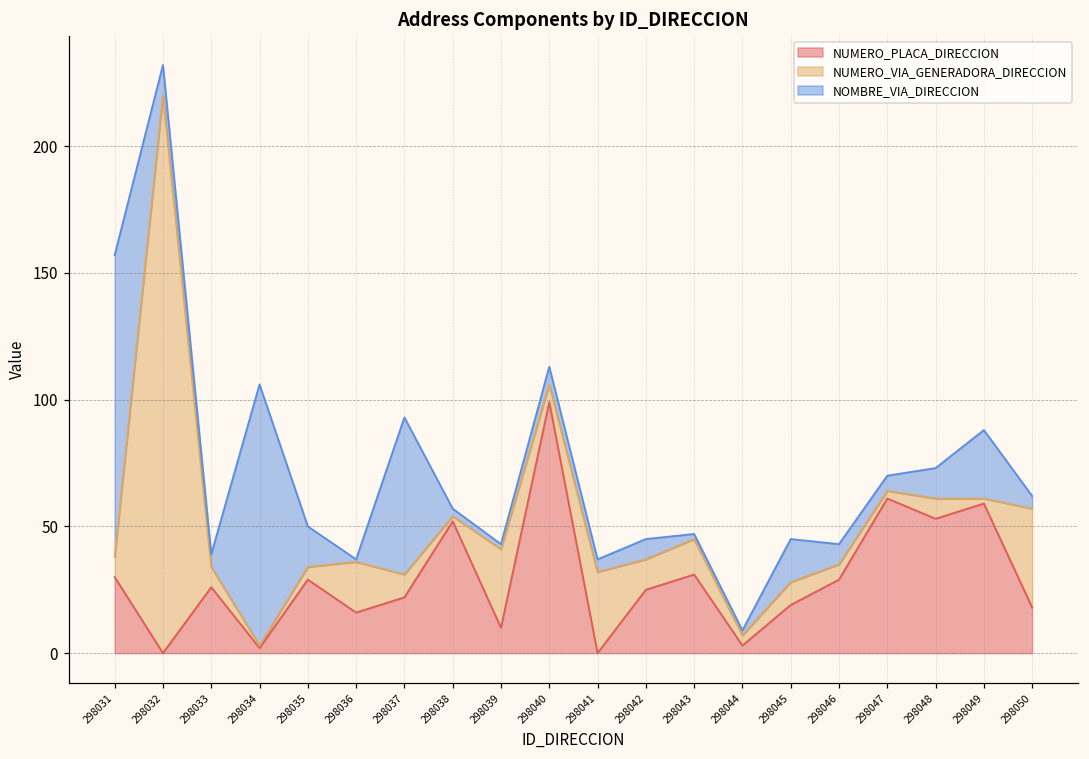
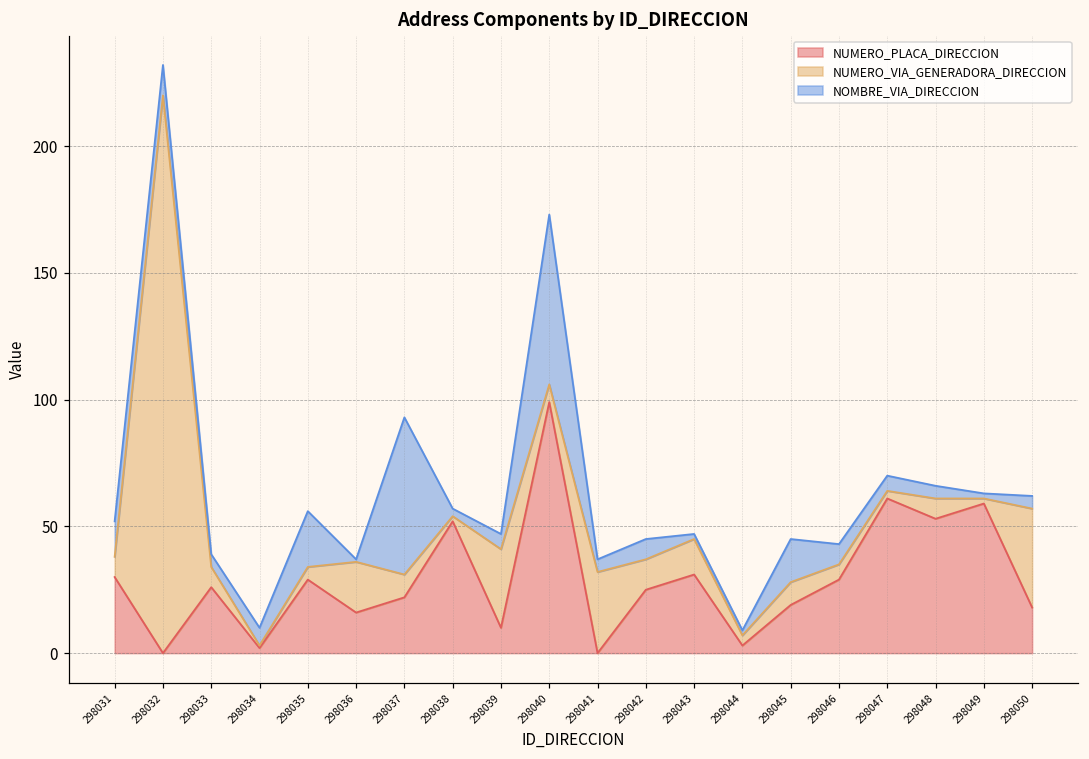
  {
    "NOMBRE_VIA_DIRECCION": {
-     "298031": 119,
+     "298031": 14,
      "298032": 12,
      "298033": 5,
-     "298034": 103,
-     "298035": 16,
+     "298034": 7,
+     "298035": 22,
      "298037": 62,
      "298038": 3,
-     "298039": 2,
-     "298040": 7,
+     "298039": 6,
+     "298040": 67,
      "298041": 5,
      "298042": 8,
      "298043": 2,
      "298044": 2,
      "298045": 17,
      "298046": 8,
      "298047": 6,
-     "298048": 12,
-     "298049": 27,
+     "298048": 5,
+     "298049": 2,
      "298050": 5
    }
  }
